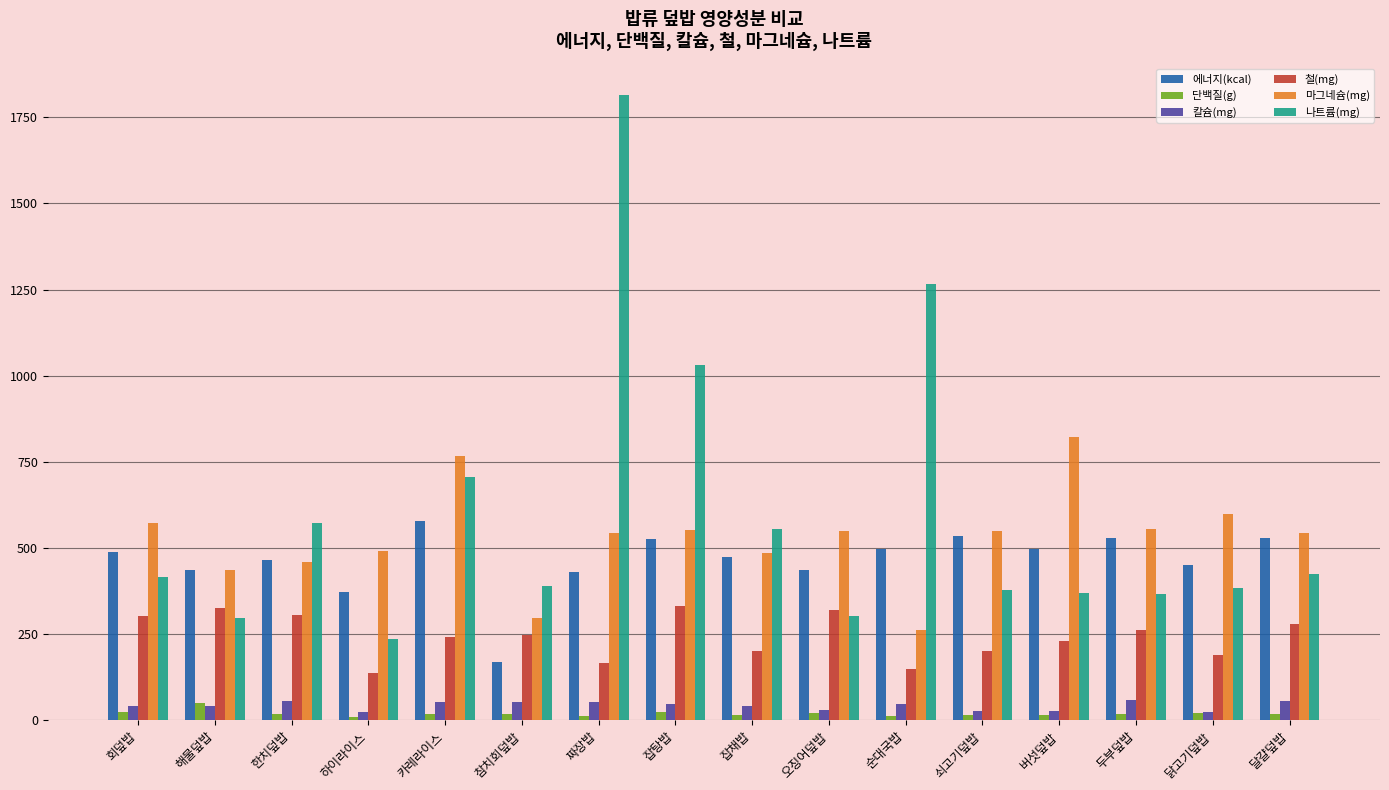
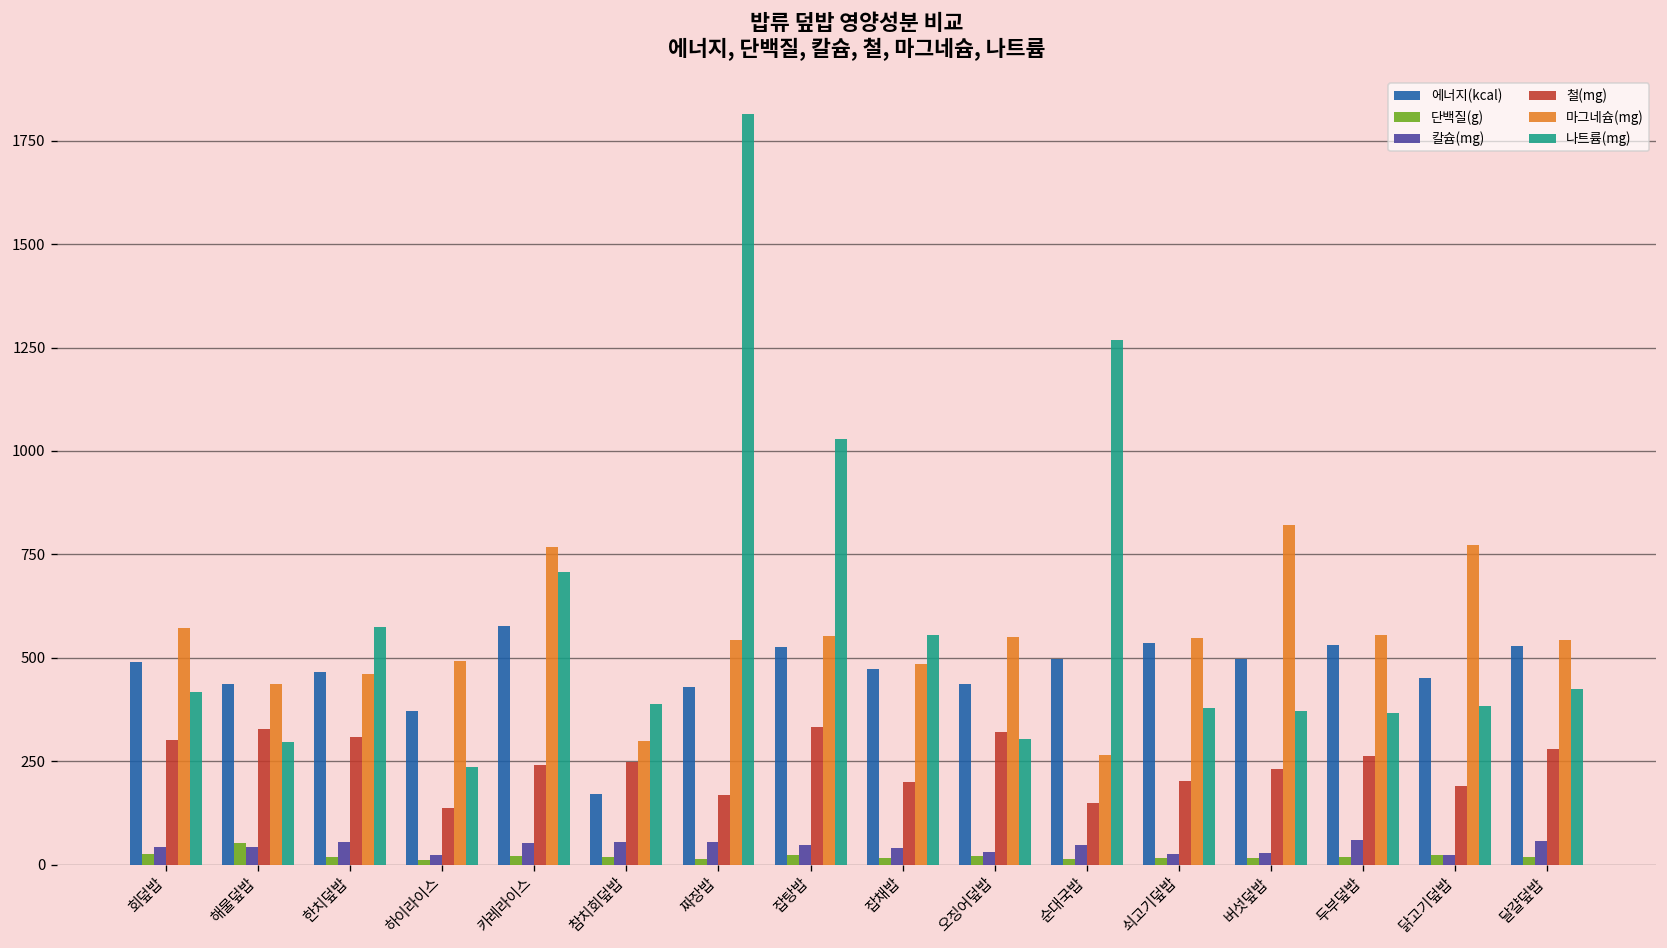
  {
    "단백질(g)": {
      "회덮밥": 30,
      "해물덮밥": 50,
      "한치덮밥": 20,
      "하이라이스": 10,
      "카레라이스": 20,
      "참치회덮밥": 20,
      "짜장밥": 10,
      "잡탕밥": 20,
      "잡채밥": 20,
      "오징어덮밥": 20,
      "순대국밥": 10,
      "쇠고기덮밥": 20,
      "버섯덮밥": 20,
      "두부덮밥": 20,
      "닭고기덮밥": 20,
      "달걀덮밥": 20
    },
    "철(mg)": {
      "회덮밥": 300,
      "해물덮밥": 330,
      "한치덮밥": 310,
      "하이라이스": 140,
      "카레라이스": 240,
      "참치회덮밥": 250,
      "짜장밥": 170,
      "잡탕밥": 330,
      "잡채밥": 200,
      "오징어덮밥": 320,
      "순대국밥": 150,
      "쇠고기덮밥": 200,
      "버섯덮밥": 230,
      "두부덮밥": 260,
      "닭고기덮밥": 190,
      "달걀덮밥": 280
    },
    "마그네슘(mg)": {
      "회덮밥": 570,
      "해물덮밥": 440,
      "한치덮밥": 460,
      "하이라이스": 490,
      "카레라이스": 770,
      "참치회덮밥": 300,
      "짜장밥": 540,
      "잡탕밥": 550,
      "잡채밥": 490,
      "오징어덮밥": 550,
      "순대국밥": 260,
      "쇠고기덮밥": 550,
      "버섯덮밥": 820,
      "두부덮밥": 560,
-     "닭고기덮밥": 600,
+     "닭고기덮밥": 770,
      "달걀덮밥": 540
    },
    "나트륨(mg)": {
      "회덮밥": 420,
      "해물덮밥": 300,
      "한치덮밥": 570,
      "하이라이스": 240,
      "카레라이스": 710,
      "참치회덮밥": 390,
      "짜장밥": 1820,
      "잡탕밥": 1030,
      "잡채밥": 560,
      "오징어덮밥": 300,
      "순대국밥": 1270,
      "쇠고기덮밥": 380,
      "버섯덮밥": 370,
      "두부덮밥": 370,
      "닭고기덮밥": 380,
      "달걀덮밥": 430
    }
  }
